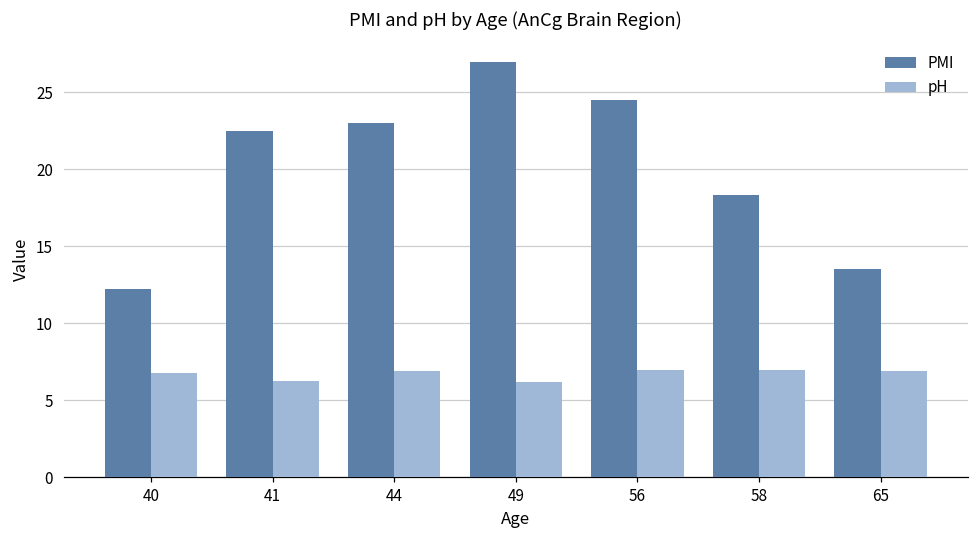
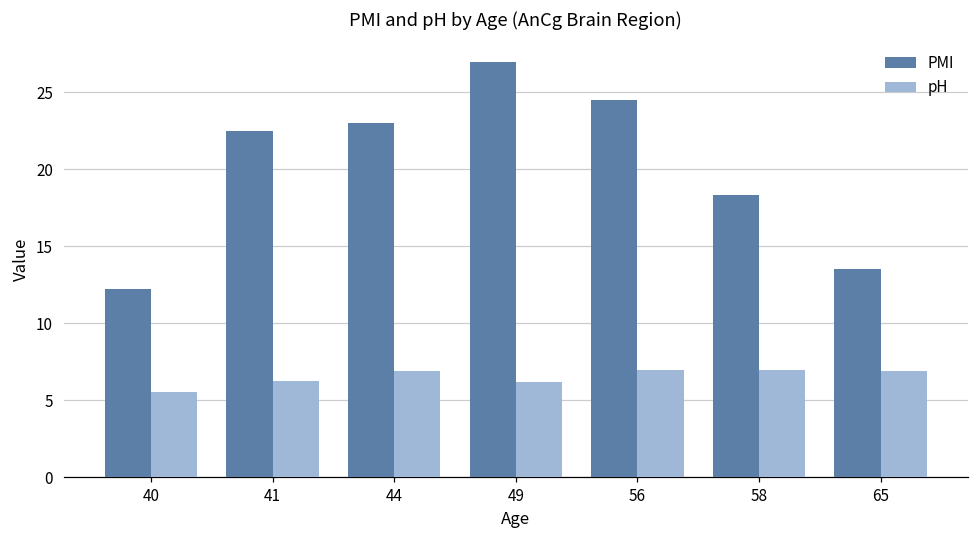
  {
    "PMI": {
      "40": 12.3,
      "41": 22.5,
      "44": 23.0,
      "49": 27.0,
      "56": 24.5,
      "58": 18.3,
      "65": 13.5
    },
    "pH": {
-     "40": 6.8,
+     "40": 5.5,
      "41": 6.3,
      "44": 6.9,
      "49": 6.2,
      "56": 7.0,
      "58": 6.9,
      "65": 6.9
    }
  }
